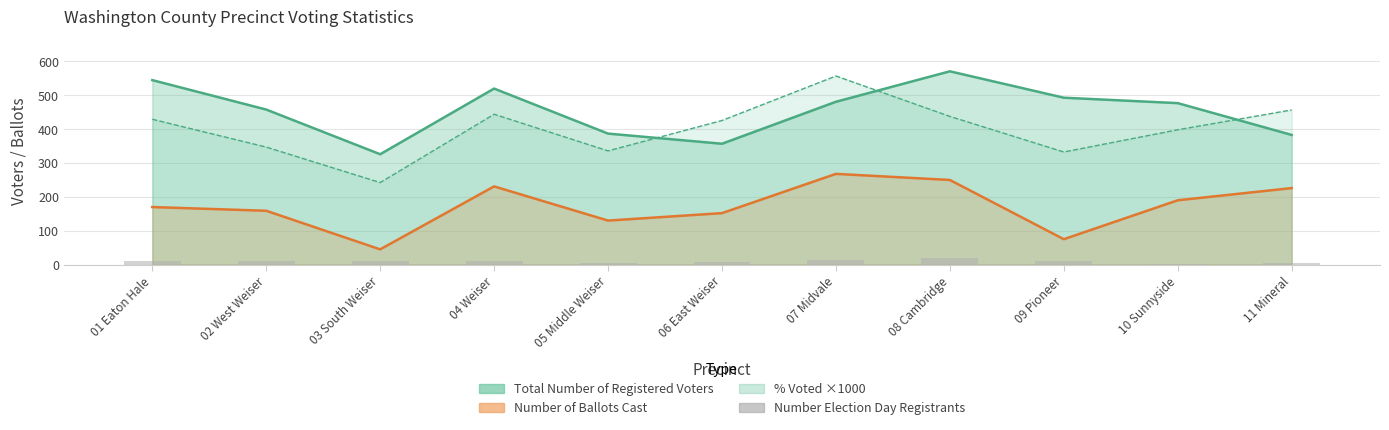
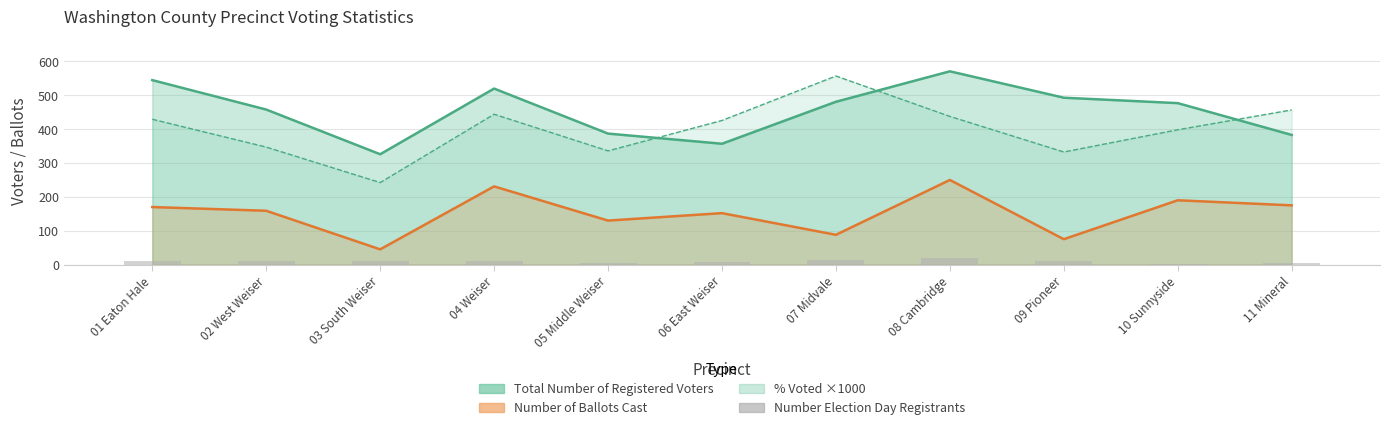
  {
    "Number of Ballots Cast": {
      "01 Eaton Hale": 170,
      "02 West Weiser": 160,
      "03 South Weiser": 50,
      "04 Weiser": 230,
      "05 Middle Weiser": 130,
      "06 East Weiser": 150,
-     "07 Midvale": 270,
+     "07 Midvale": 90,
      "08 Cambridge": 250,
      "09 Pioneer": 80,
      "10 Sunnyside": 190,
-     "11 Mineral": 230
+     "11 Mineral": 180
    }
  }
